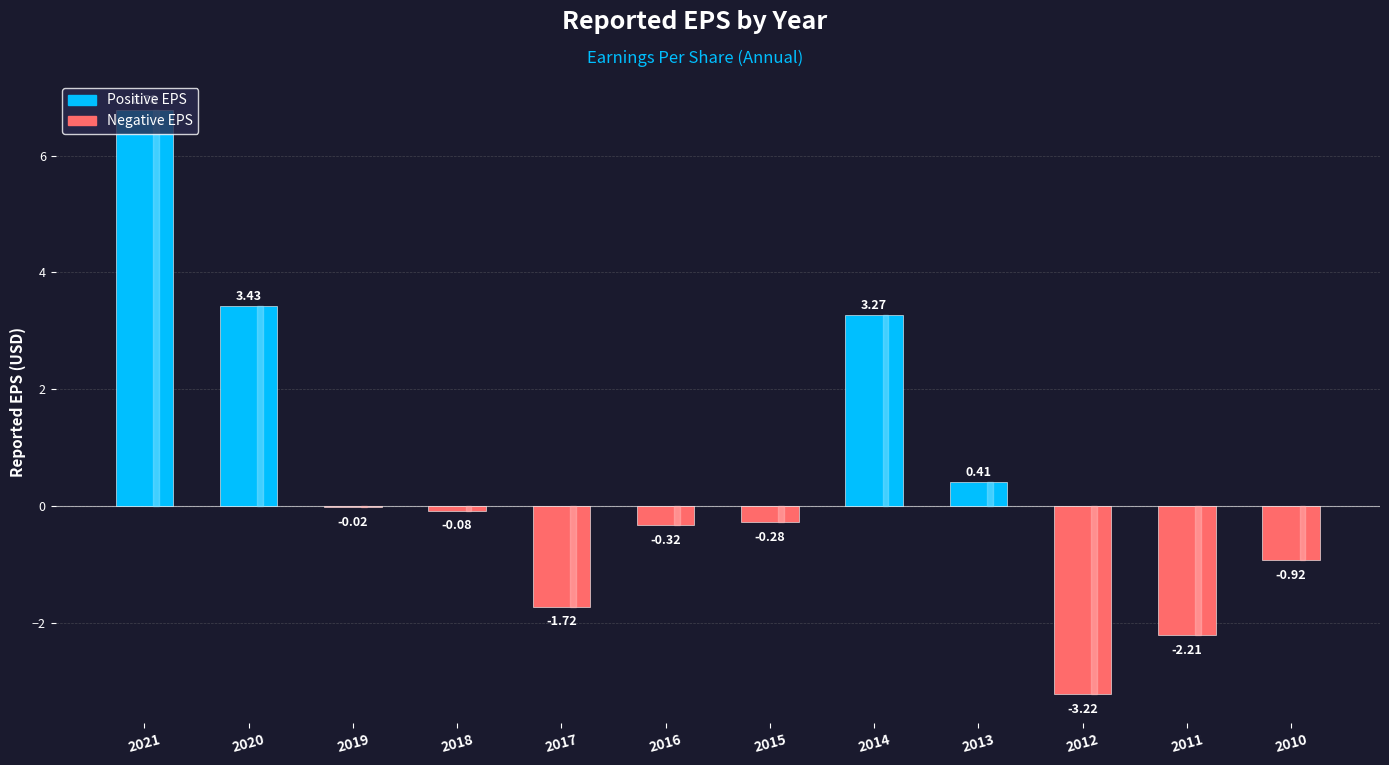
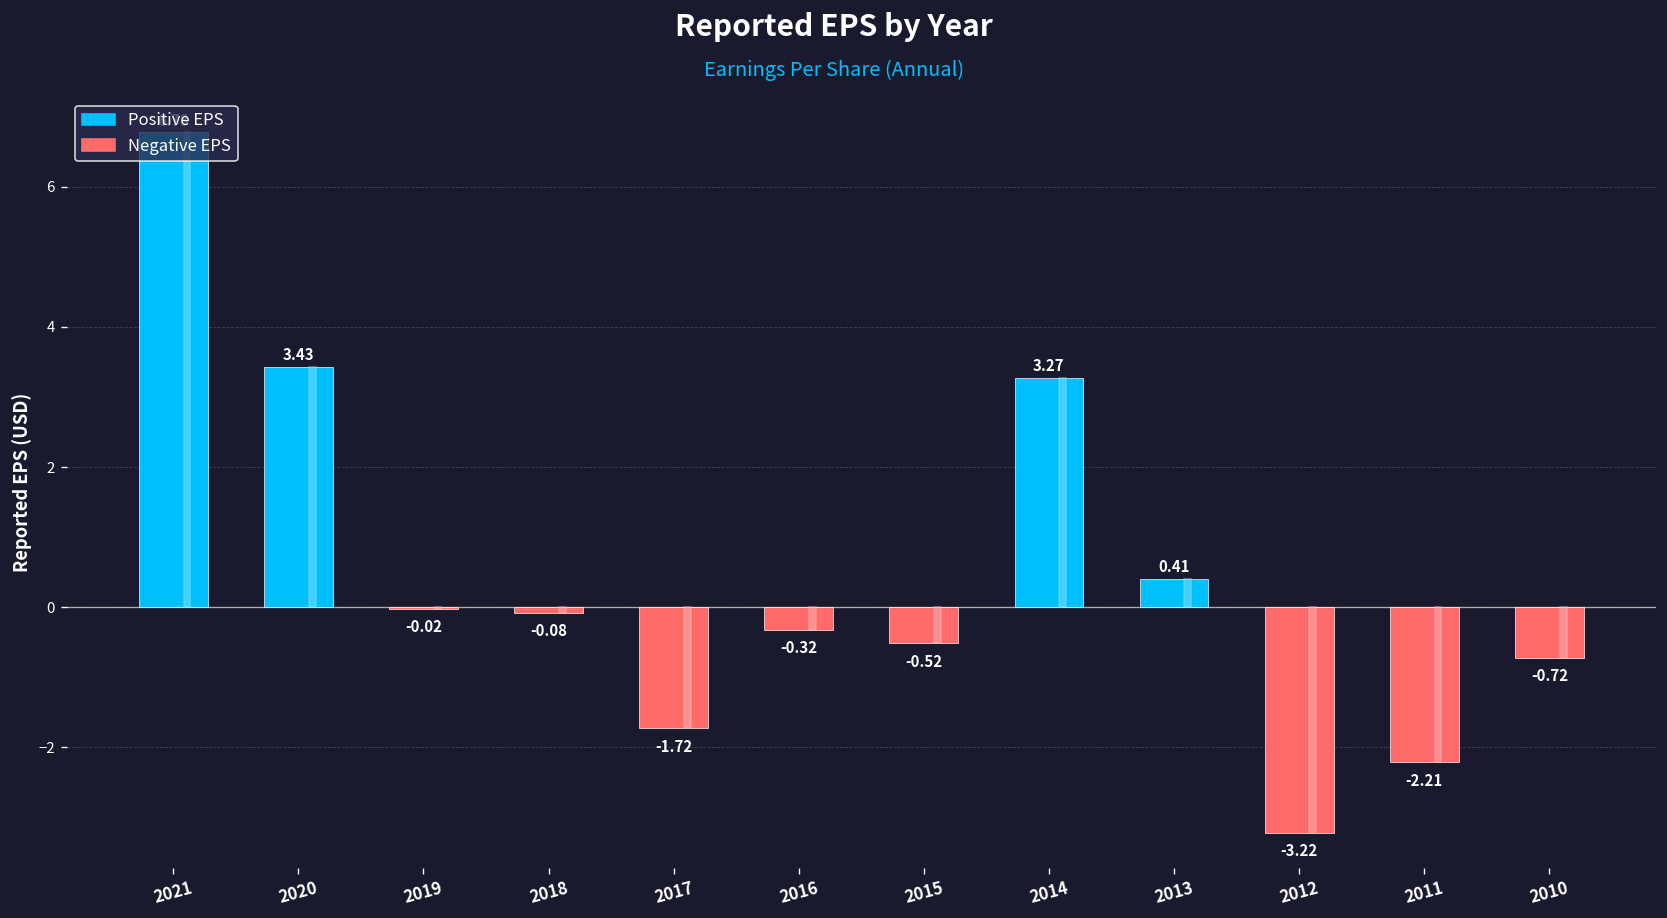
  {
    "2020": 3.43,
    "2019": -0.02,
    "2018": -0.08,
    "2017": -1.72,
    "2016": -0.32,
-   "2015": -0.28,
+   "2015": -0.52,
    "2014": 3.27,
    "2013": 0.41,
    "2012": -3.22,
    "2011": -2.21,
-   "2010": -0.92
+   "2010": -0.72
  }
